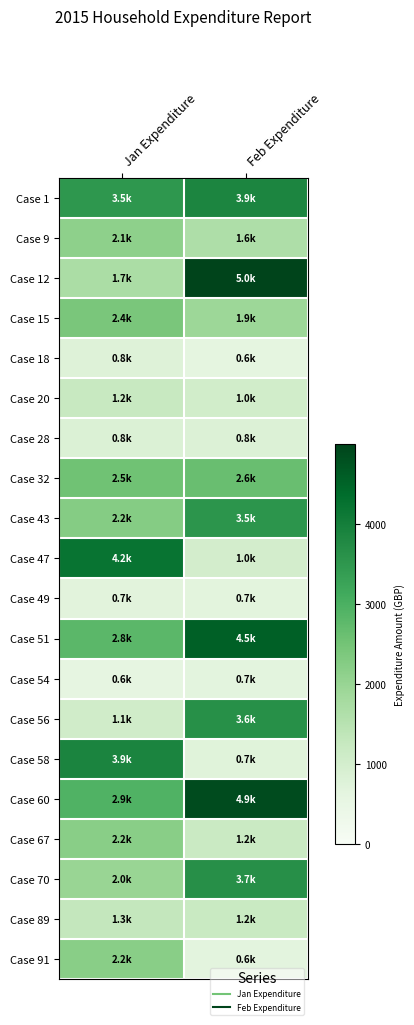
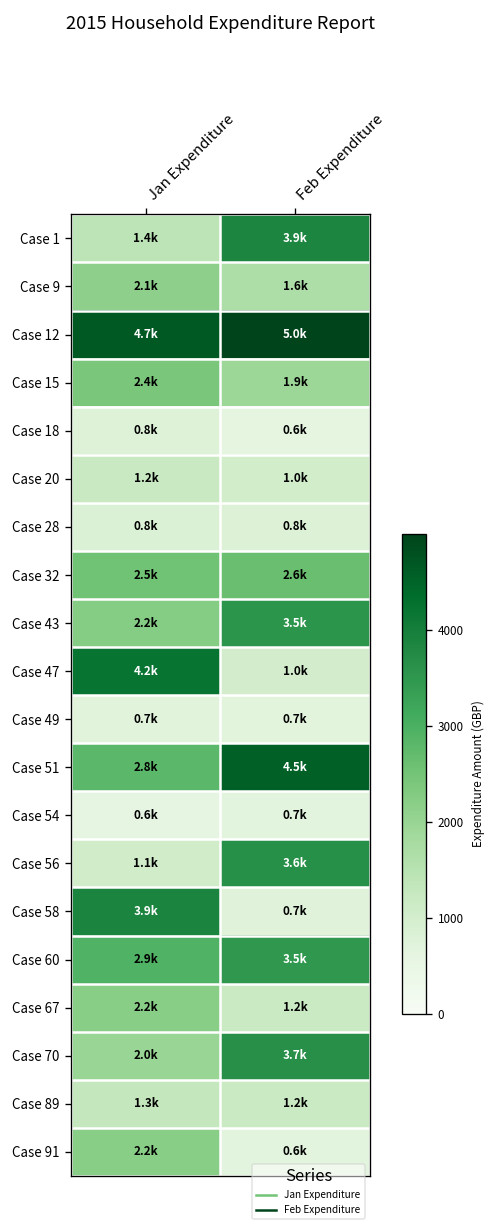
  {
    "Case 1": {
-     "Jan Expenditure": "3.5k",
+     "Jan Expenditure": "1.4k",
      "Feb Expenditure": "3.9k"
    },
    "Case 9": {
      "Jan Expenditure": "2.1k",
      "Feb Expenditure": "1.6k"
    },
    "Case 12": {
-     "Jan Expenditure": "1.7k",
+     "Jan Expenditure": "4.7k",
      "Feb Expenditure": "5.0k"
    },
    "Case 15": {
      "Jan Expenditure": "2.4k",
      "Feb Expenditure": "1.9k"
    },
    "Case 18": {
      "Jan Expenditure": "0.8k",
      "Feb Expenditure": "0.6k"
    },
    "Case 20": {
      "Jan Expenditure": "1.2k",
      "Feb Expenditure": "1.0k"
    },
    "Case 28": {
      "Jan Expenditure": "0.8k",
      "Feb Expenditure": "0.8k"
    },
    "Case 32": {
      "Jan Expenditure": "2.5k",
      "Feb Expenditure": "2.6k"
    },
    "Case 43": {
      "Jan Expenditure": "2.2k",
      "Feb Expenditure": "3.5k"
    },
    "Case 47": {
      "Jan Expenditure": "4.2k",
      "Feb Expenditure": "1.0k"
    },
    "Case 49": {
      "Jan Expenditure": "0.7k",
      "Feb Expenditure": "0.7k"
    },
    "Case 51": {
      "Jan Expenditure": "2.8k",
      "Feb Expenditure": "4.5k"
    },
    "Case 54": {
      "Jan Expenditure": "0.6k",
      "Feb Expenditure": "0.7k"
    },
    "Case 56": {
      "Jan Expenditure": "1.1k",
      "Feb Expenditure": "3.6k"
    },
    "Case 58": {
      "Jan Expenditure": "3.9k",
      "Feb Expenditure": "0.7k"
    },
    "Case 60": {
      "Jan Expenditure": "2.9k",
-     "Feb Expenditure": "4.9k"
+     "Feb Expenditure": "3.5k"
    },
    "Case 67": {
      "Jan Expenditure": "2.2k",
      "Feb Expenditure": "1.2k"
    },
    "Case 70": {
      "Jan Expenditure": "2.0k",
      "Feb Expenditure": "3.7k"
    },
    "Case 89": {
      "Jan Expenditure": "1.3k",
      "Feb Expenditure": "1.2k"
    },
    "Case 91": {
      "Jan Expenditure": "2.2k",
      "Feb Expenditure": "0.6k"
    }
  }
